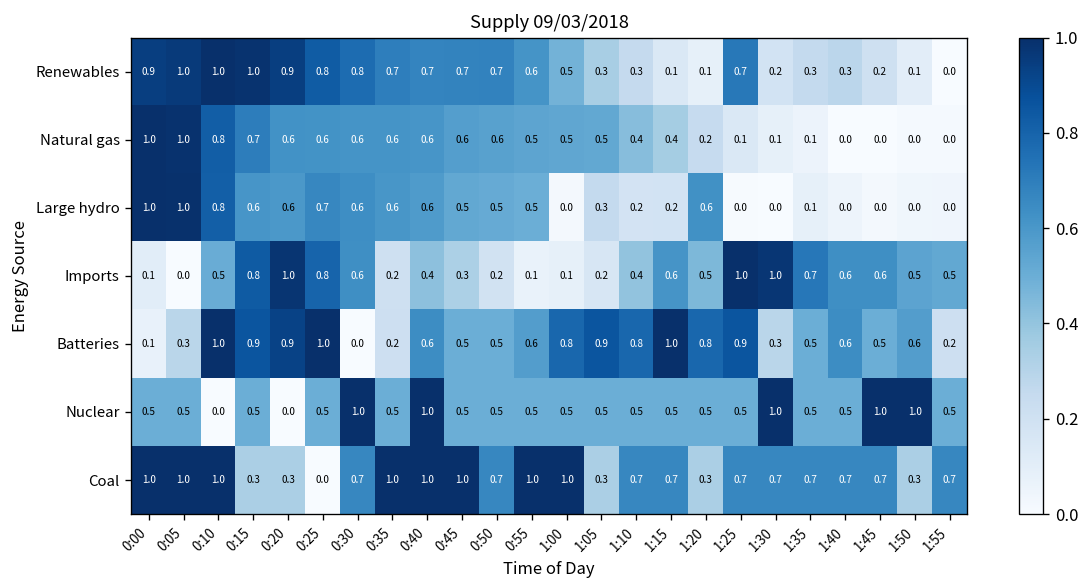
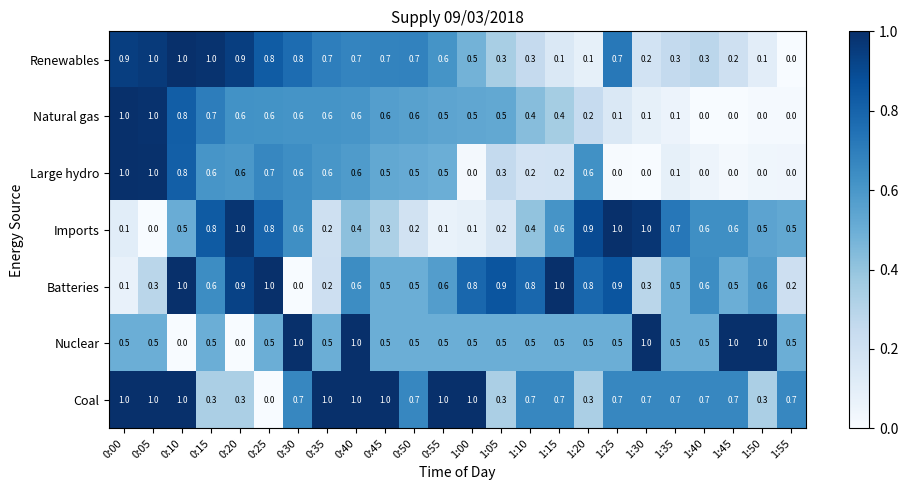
  {
    "Renewables": {
      "0:00": 0.9,
      "0:05": 1.0,
      "0:10": 1.0,
      "0:15": 1.0,
      "0:20": 0.9,
      "0:25": 0.8,
      "0:30": 0.8,
      "0:35": 0.7,
      "0:40": 0.7,
      "0:45": 0.7,
      "0:50": 0.7,
      "0:55": 0.6,
      "1:00": 0.5,
      "1:05": 0.3,
      "1:10": 0.3,
      "1:15": 0.1,
      "1:20": 0.1,
      "1:25": 0.7,
      "1:30": 0.2,
      "1:35": 0.3,
      "1:40": 0.3,
      "1:45": 0.2,
      "1:50": 0.1,
      "1:55": 0.0
    },
    "Natural gas": {
      "0:00": 1.0,
      "0:05": 1.0,
      "0:10": 0.8,
      "0:15": 0.7,
      "0:20": 0.6,
      "0:25": 0.6,
      "0:30": 0.6,
      "0:35": 0.6,
      "0:40": 0.6,
      "0:45": 0.6,
      "0:50": 0.6,
      "0:55": 0.5,
      "1:00": 0.5,
      "1:05": 0.5,
      "1:10": 0.4,
      "1:15": 0.4,
      "1:20": 0.2,
      "1:25": 0.1,
      "1:30": 0.1,
      "1:35": 0.1,
      "1:40": 0.0,
      "1:45": 0.0,
      "1:50": 0.0,
      "1:55": 0.0
    },
    "Large hydro": {
      "0:00": 1.0,
      "0:05": 1.0,
      "0:10": 0.8,
      "0:15": 0.6,
      "0:20": 0.6,
      "0:25": 0.7,
      "0:30": 0.6,
      "0:35": 0.6,
      "0:40": 0.6,
      "0:45": 0.5,
      "0:50": 0.5,
      "0:55": 0.5,
      "1:00": 0.0,
      "1:05": 0.3,
      "1:10": 0.2,
      "1:15": 0.2,
      "1:20": 0.6,
      "1:25": 0.0,
      "1:30": 0.0,
      "1:35": 0.1,
      "1:40": 0.0,
      "1:45": 0.0,
      "1:50": 0.0,
      "1:55": 0.0
    },
    "Imports": {
      "0:00": 0.1,
      "0:05": 0.0,
      "0:10": 0.5,
      "0:15": 0.8,
      "0:20": 1.0,
      "0:25": 0.8,
      "0:30": 0.6,
      "0:35": 0.2,
      "0:40": 0.4,
      "0:45": 0.3,
      "0:50": 0.2,
      "0:55": 0.1,
      "1:00": 0.1,
      "1:05": 0.2,
      "1:10": 0.4,
      "1:15": 0.6,
-     "1:20": 0.5,
+     "1:20": 0.9,
      "1:25": 1.0,
      "1:30": 1.0,
      "1:35": 0.7,
      "1:40": 0.6,
      "1:45": 0.6,
      "1:50": 0.5,
      "1:55": 0.5
    },
    "Batteries": {
      "0:00": 0.1,
      "0:05": 0.3,
      "0:10": 1.0,
-     "0:15": 0.9,
+     "0:15": 0.6,
      "0:20": 0.9,
      "0:25": 1.0,
      "0:30": 0.0,
      "0:35": 0.2,
      "0:40": 0.6,
      "0:45": 0.5,
      "0:50": 0.5,
      "0:55": 0.6,
      "1:00": 0.8,
      "1:05": 0.9,
      "1:10": 0.8,
      "1:15": 1.0,
      "1:20": 0.8,
      "1:25": 0.9,
      "1:30": 0.3,
      "1:35": 0.5,
      "1:40": 0.6,
      "1:45": 0.5,
      "1:50": 0.6,
      "1:55": 0.2
    },
    "Nuclear": {
      "0:00": 0.5,
      "0:05": 0.5,
      "0:10": 0.0,
      "0:15": 0.5,
      "0:20": 0.0,
      "0:25": 0.5,
      "0:30": 1.0,
      "0:35": 0.5,
      "0:40": 1.0,
      "0:45": 0.5,
      "0:50": 0.5,
      "0:55": 0.5,
      "1:00": 0.5,
      "1:05": 0.5,
      "1:10": 0.5,
      "1:15": 0.5,
      "1:20": 0.5,
      "1:25": 0.5,
      "1:30": 1.0,
      "1:35": 0.5,
      "1:40": 0.5,
      "1:45": 1.0,
      "1:50": 1.0,
      "1:55": 0.5
    },
    "Coal": {
      "0:00": 1.0,
      "0:05": 1.0,
      "0:10": 1.0,
      "0:15": 0.3,
      "0:20": 0.3,
      "0:25": 0.0,
      "0:30": 0.7,
      "0:35": 1.0,
      "0:40": 1.0,
      "0:45": 1.0,
      "0:50": 0.7,
      "0:55": 1.0,
      "1:00": 1.0,
      "1:05": 0.3,
      "1:10": 0.7,
      "1:15": 0.7,
      "1:20": 0.3,
      "1:25": 0.7,
      "1:30": 0.7,
      "1:35": 0.7,
      "1:40": 0.7,
      "1:45": 0.7,
      "1:50": 0.3,
      "1:55": 0.7
    }
  }
